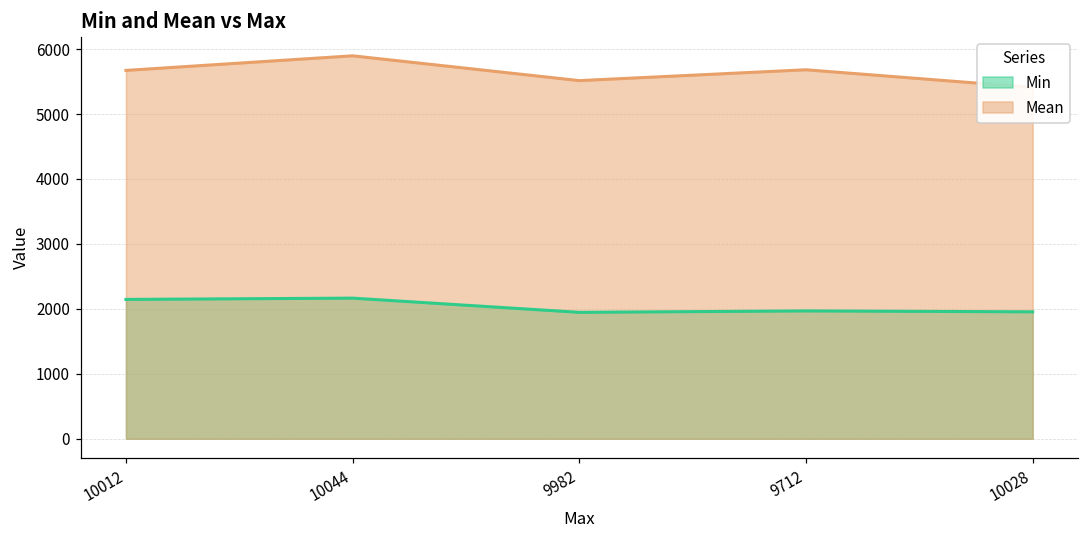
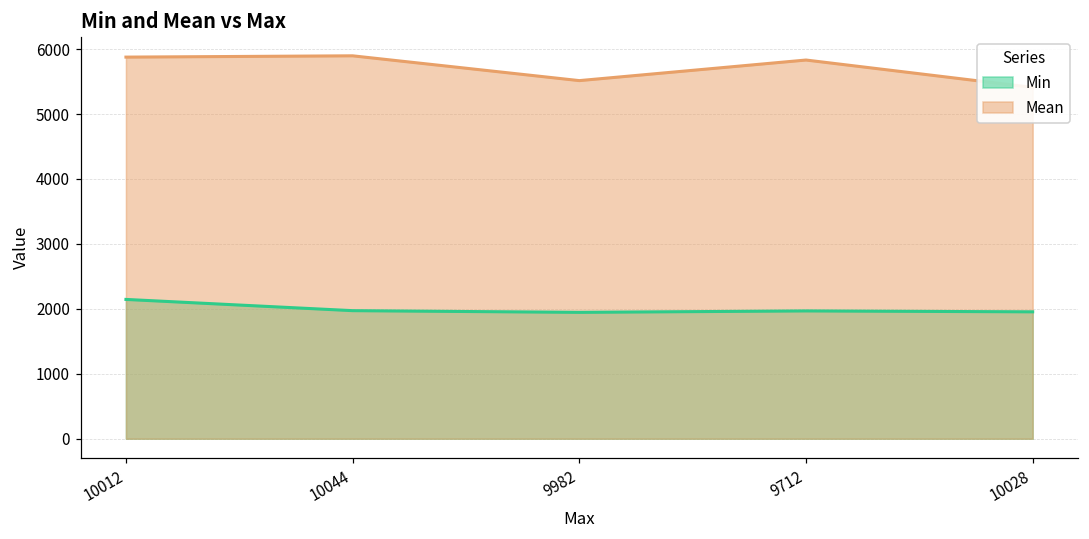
  {
    "Min": {
      "10012": 2100,
-     "10044": 2200,
+     "10044": 2000,
      "9982": 1900,
      "9712": 2000,
      "10028": 2000
    },
    "Mean": {
-     "10012": 5700,
+     "10012": 5900,
      "10044": 5900,
      "9982": 5500,
-     "9712": 5700
+     "9712": 5800
    }
  }
